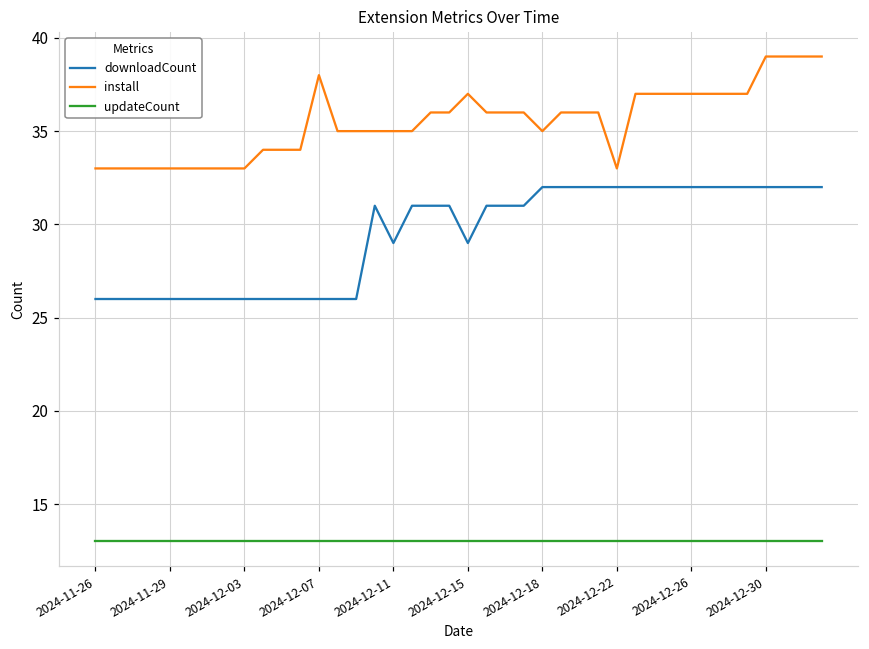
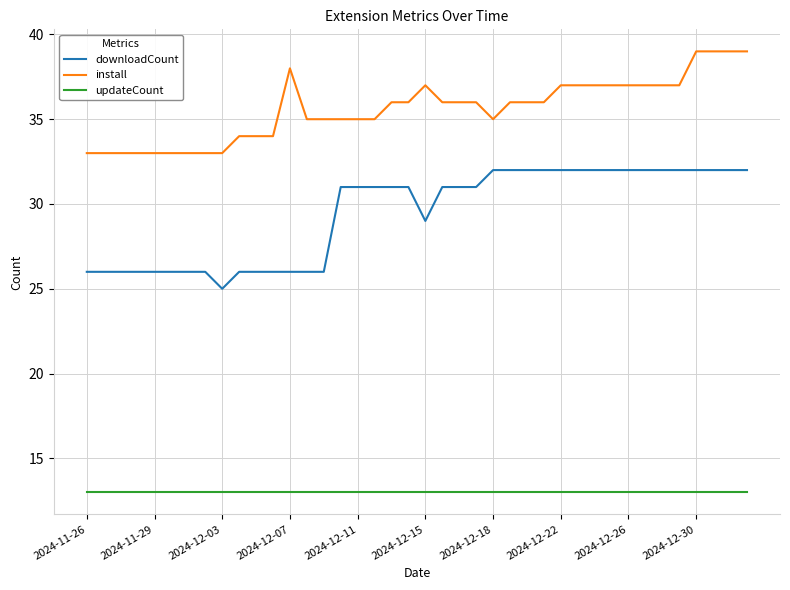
  {
    "downloadCount": {
      "2024-11-29": 26,
-     "2024-12-03": 26,
+     "2024-12-03": 25,
      "2024-12-07": 26,
-     "2024-12-11": 29,
+     "2024-12-11": 31,
      "2024-12-15": 29,
      "2024-12-18": 32,
      "2024-12-22": 32,
      "2024-12-26": 32,
      "2024-12-30": 32
    },
    "install": {
      "2024-11-29": 33,
      "2024-12-03": 33,
      "2024-12-07": 38,
      "2024-12-11": 35,
      "2024-12-15": 37,
      "2024-12-18": 35,
-     "2024-12-22": 33,
+     "2024-12-22": 37,
      "2024-12-26": 37,
      "2024-12-30": 39
    },
    "updateCount": {
      "2024-11-29": 13,
      "2024-12-03": 13,
      "2024-12-07": 13,
      "2024-12-11": 13,
      "2024-12-15": 13,
      "2024-12-18": 13,
      "2024-12-22": 13,
      "2024-12-26": 13,
      "2024-12-30": 13
    }
  }
